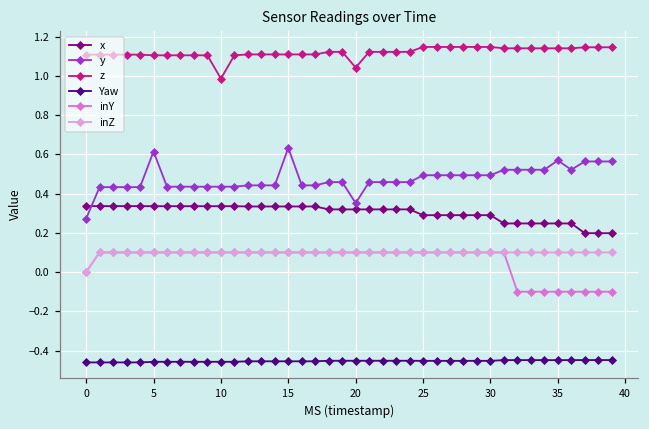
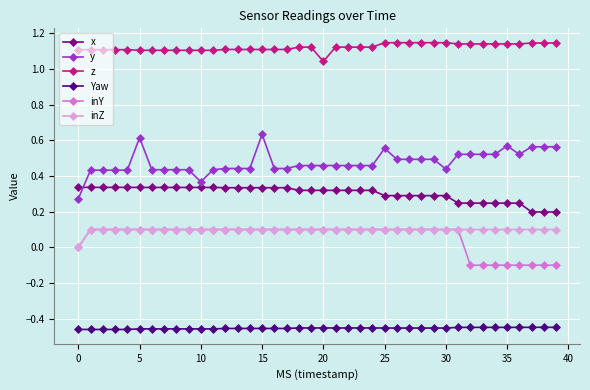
  {
    "y": {
      "0": 0.27,
      "5": 0.61,
-     "10": 0.44,
+     "10": 0.37,
      "15": 0.63,
-     "20": 0.35,
-     "25": 0.49,
-     "30": 0.49,
+     "20": 0.46,
+     "25": 0.55,
+     "30": 0.44,
      "35": 0.57
    },
    "z": {
      "5": 1.10,
-     "10": 0.99,
+     "10": 1.10,
      "15": 1.11,
      "20": 1.04,
      "25": 1.15,
      "30": 1.15,
      "35": 1.14
    }
  }
